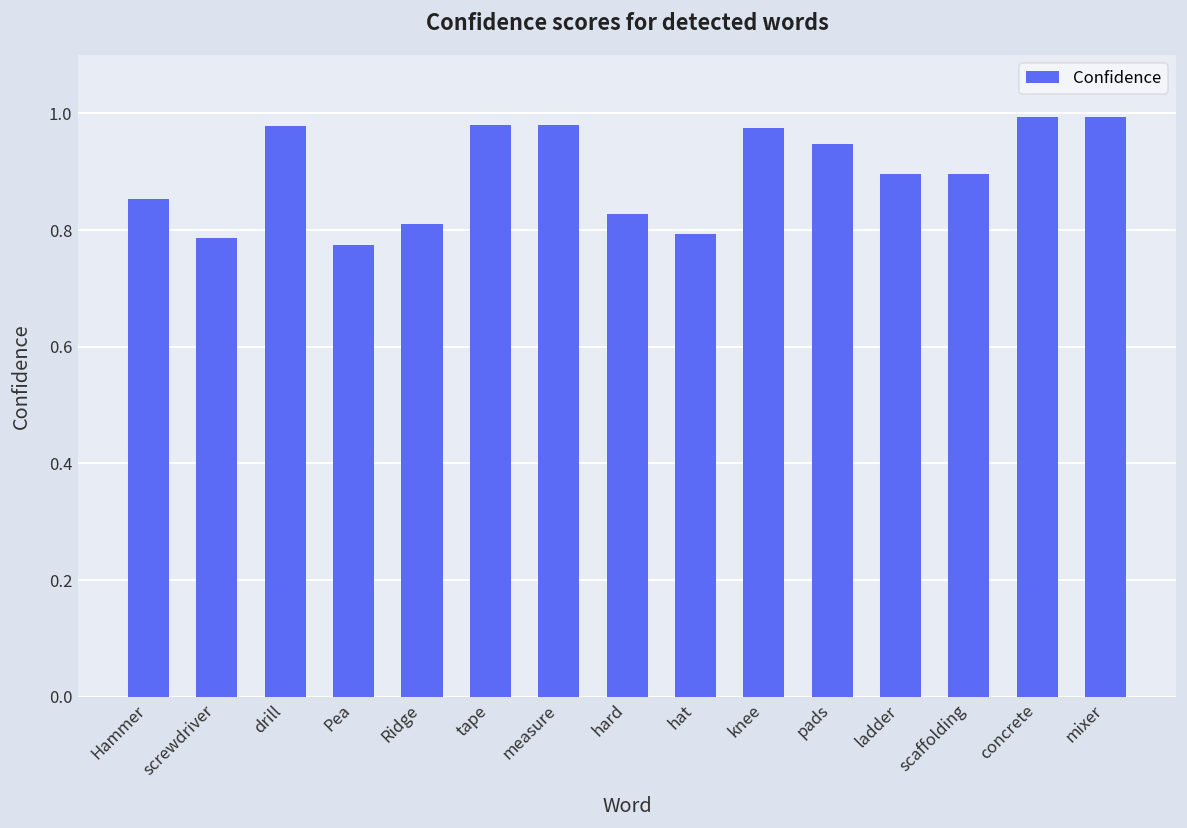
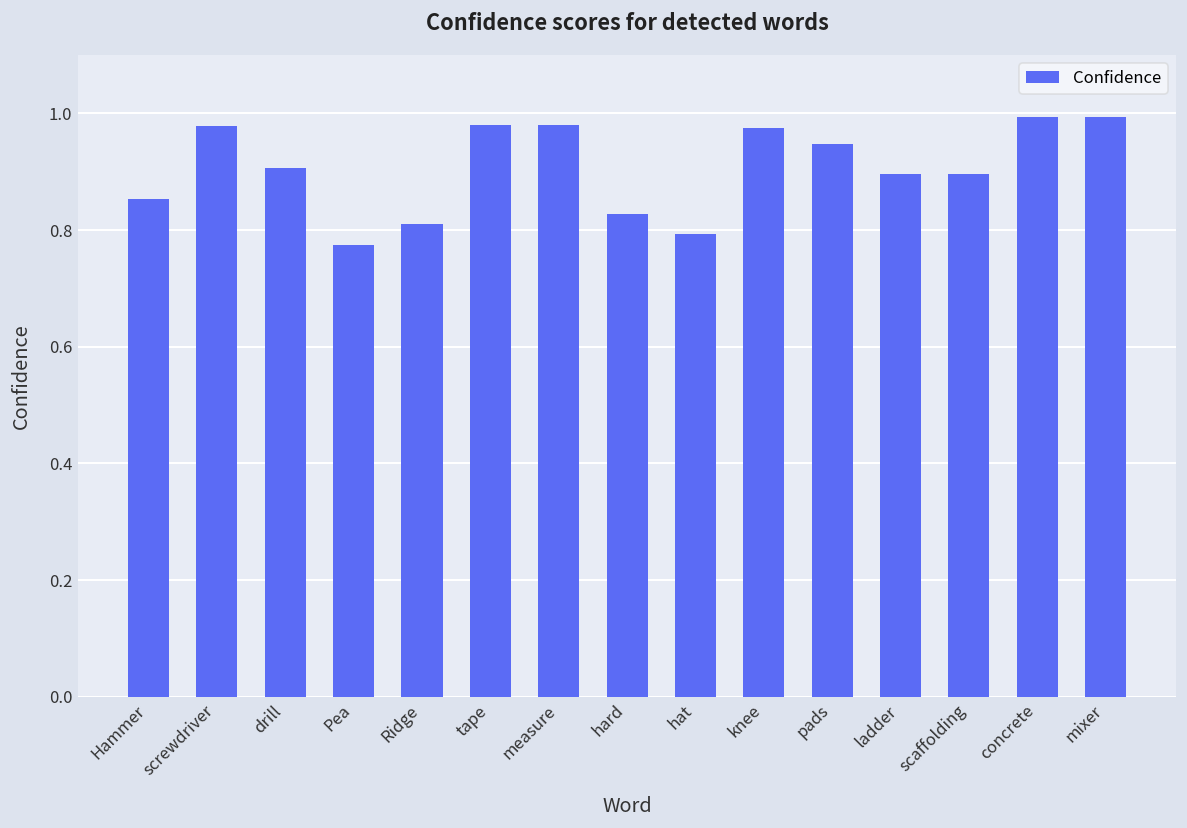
  {
    "Hammer": 0.85,
-   "screwdriver": 0.79,
-   "drill": 0.98,
+   "screwdriver": 0.98,
+   "drill": 0.91,
    "Pea": 0.77,
    "Ridge": 0.81,
    "tape": 0.98,
    "measure": 0.98,
    "hard": 0.83,
    "hat": 0.79,
    "knee": 0.97,
    "pads": 0.95,
    "ladder": 0.90,
    "scaffolding": 0.90,
    "concrete": 0.99,
    "mixer": 0.99
  }
